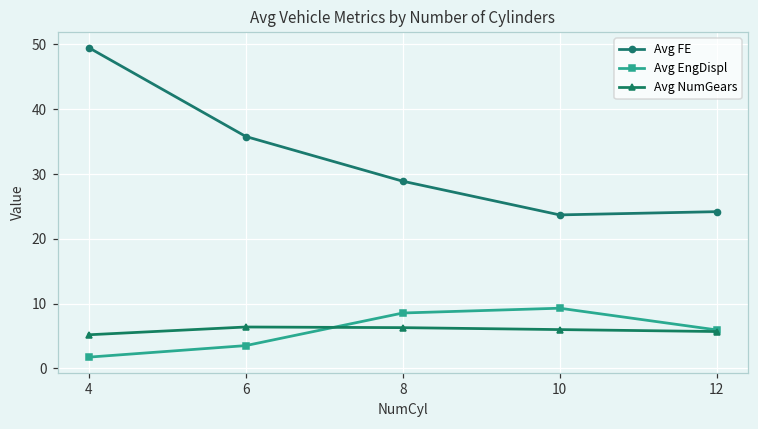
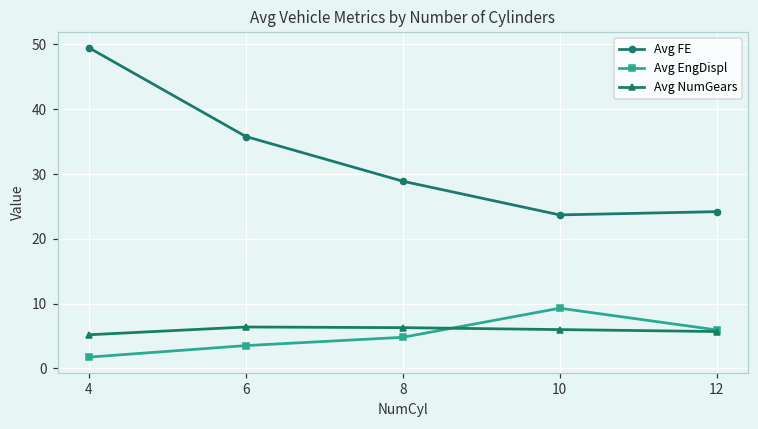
  {
    "Avg EngDispl": {
      "4": 2,
      "6": 4,
-     "8": 9,
+     "8": 5,
      "10": 9
    }
  }
